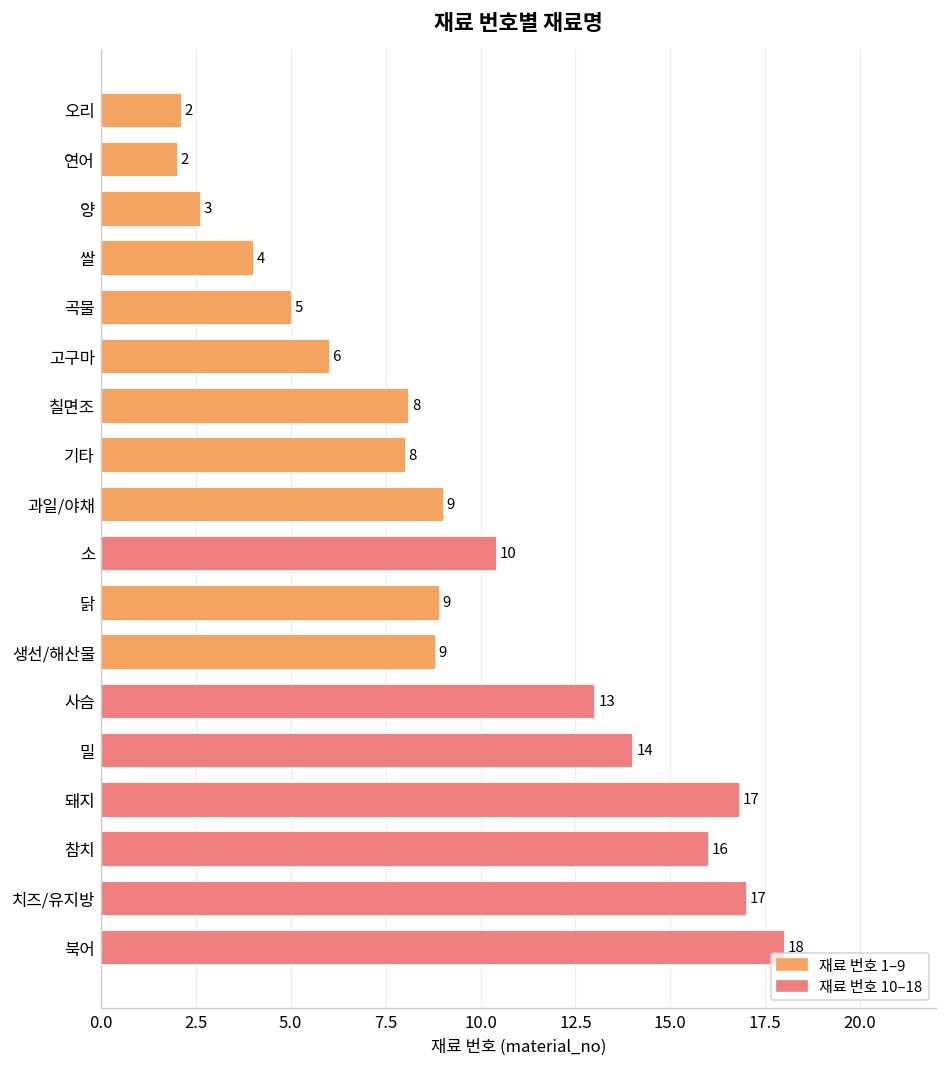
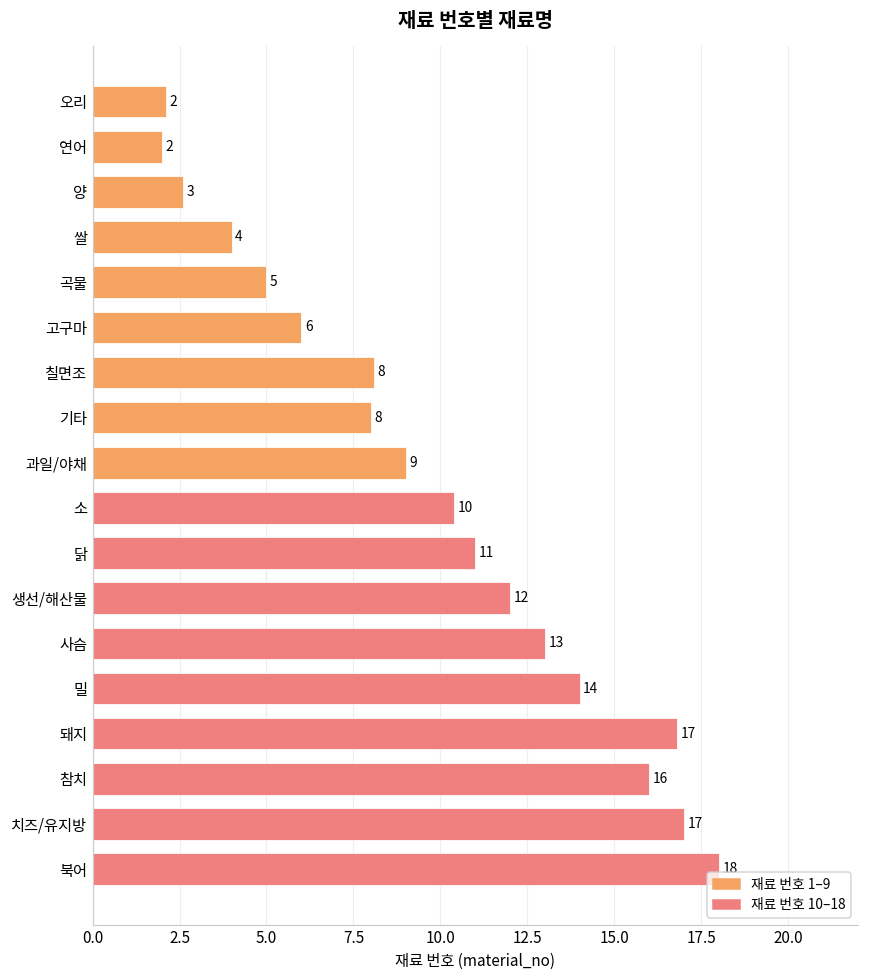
  {
    "오리": 2,
    "연어": 2,
    "양": 3,
    "쌀": 4,
    "곡물": 5,
    "고구마": 6,
    "칠면조": 8,
    "기타": 8,
    "과일/야채": 9,
    "소": 10,
-   "닭": 9,
-   "생선/해산물": 9,
+   "닭": 11,
+   "생선/해산물": 12,
    "사슴": 13,
    "밀": 14,
    "돼지": 17,
    "참치": 16,
    "치즈/유지방": 17
  }
